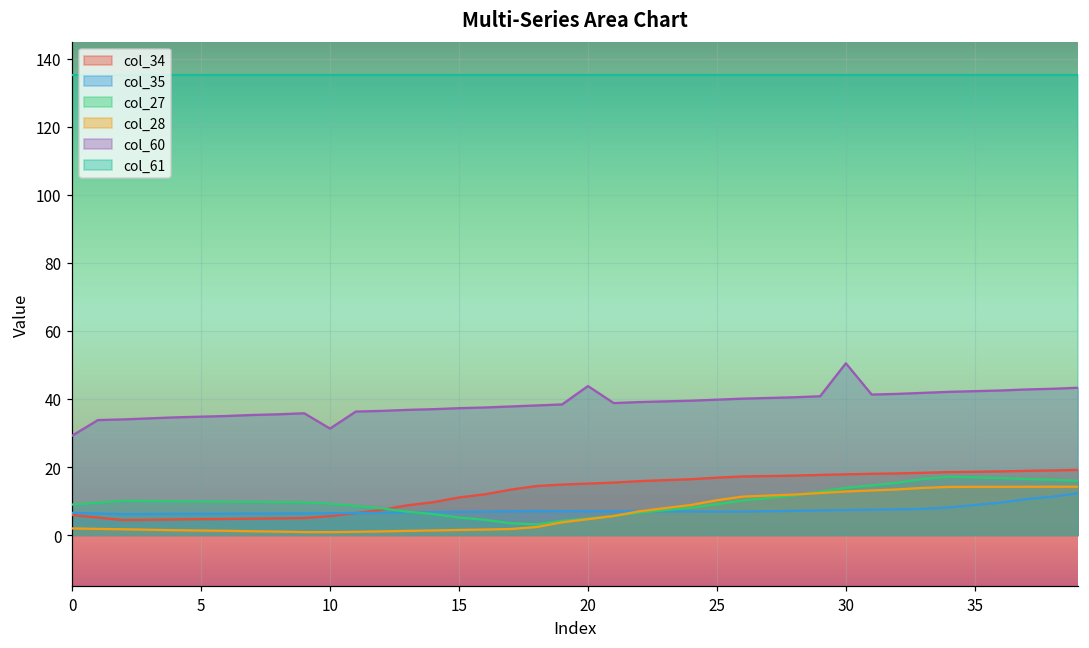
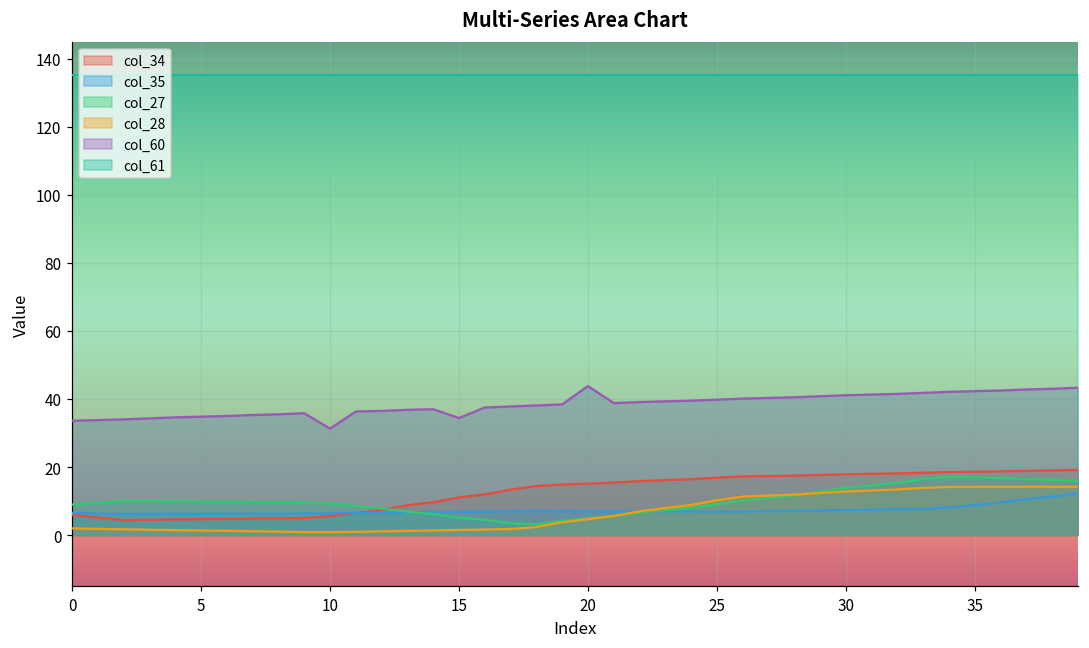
  {
    "col_60": {
-     "0": 29,
+     "0": 34,
      "5": 35,
      "10": 31,
-     "15": 37,
+     "15": 34,
      "20": 44,
      "25": 40,
-     "30": 51,
+     "30": 41,
      "35": 42
    }
  }
